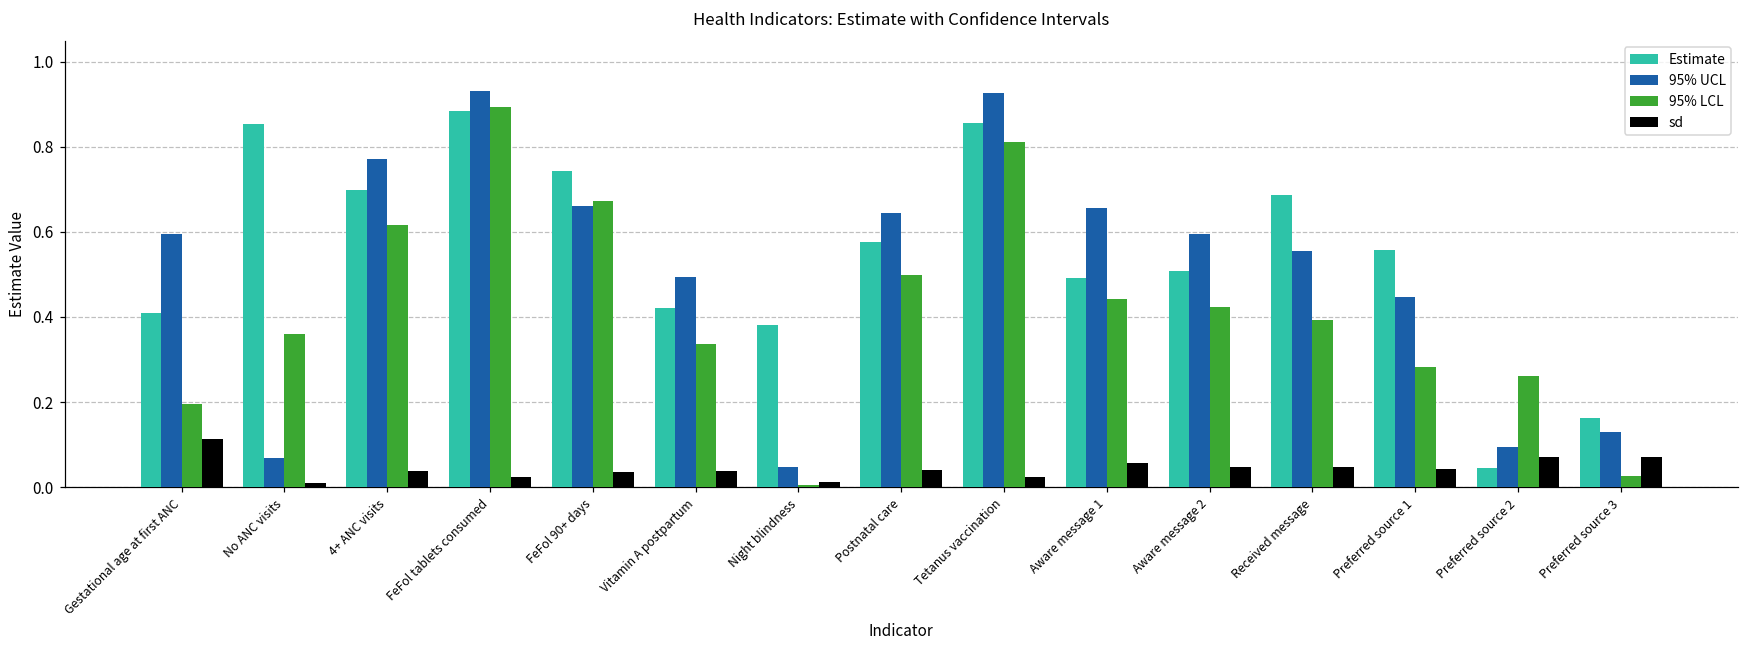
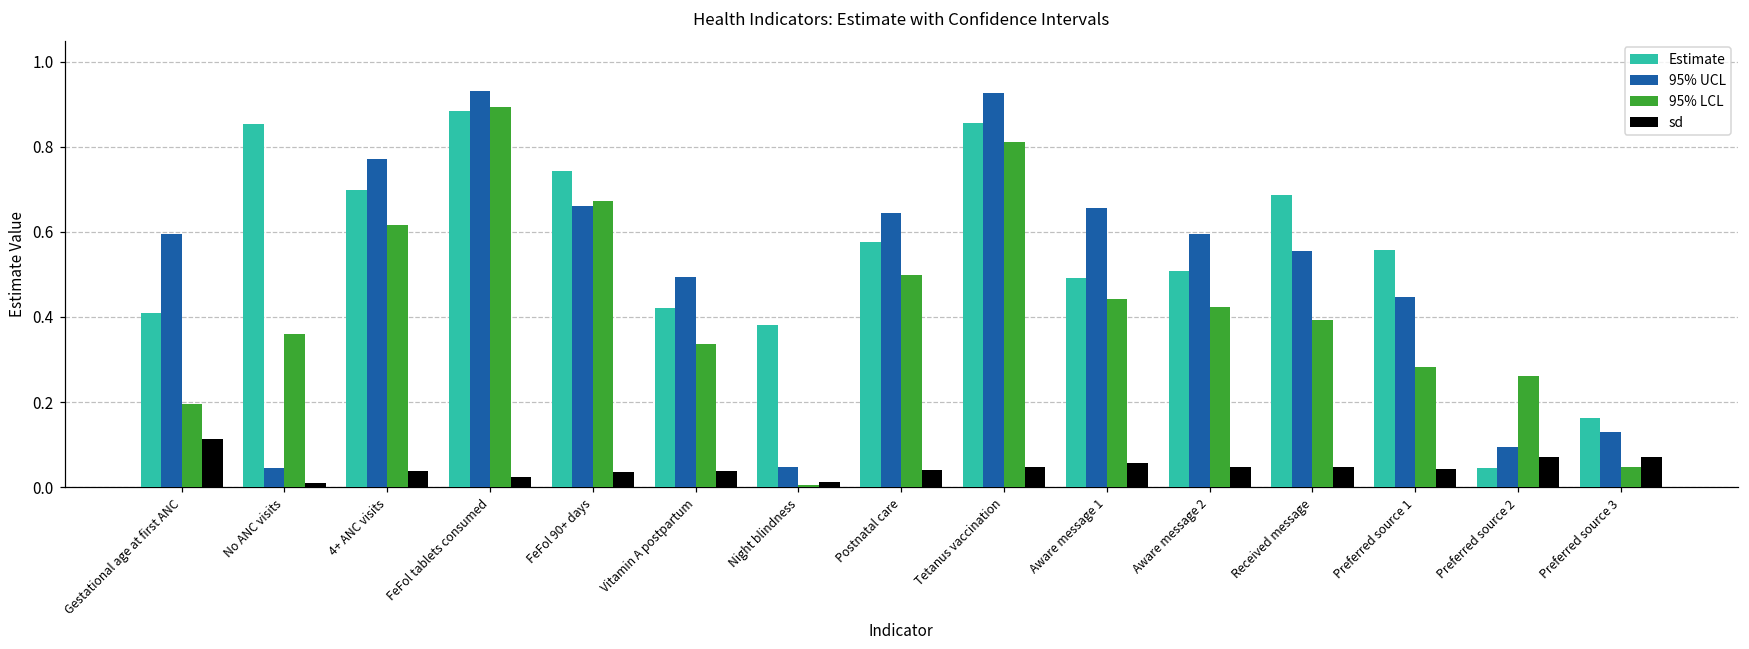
  {
    "Estimate": {
      "Gestational age at first ANC": 0.41,
      "No ANC visits": 0.85,
      "4+ ANC visits": 0.70,
      "FeFol tablets consumed": 0.89,
      "FeFol 90+ days": 0.74,
      "Vitamin A postpartum": 0.42,
      "Night blindness": 0.38,
      "Postnatal care": 0.58,
      "Tetanus vaccination": 0.86,
      "Aware message 1": 0.49,
      "Aware message 2": 0.51,
      "Received message": 0.69,
      "Preferred source 1": 0.56,
      "Preferred source 2": 0.04,
      "Preferred source 3": 0.16
    },
    "95% UCL": {
      "Gestational age at first ANC": 0.59,
-     "No ANC visits": 0.07,
+     "No ANC visits": 0.04,
      "4+ ANC visits": 0.77,
      "FeFol tablets consumed": 0.93,
      "FeFol 90+ days": 0.66,
      "Vitamin A postpartum": 0.50,
      "Night blindness": 0.05,
      "Postnatal care": 0.65,
      "Tetanus vaccination": 0.93,
      "Aware message 1": 0.66,
      "Aware message 2": 0.60,
      "Received message": 0.56,
      "Preferred source 1": 0.45,
      "Preferred source 2": 0.09,
      "Preferred source 3": 0.13
    },
    "95% LCL": {
      "Gestational age at first ANC": 0.19,
      "No ANC visits": 0.36,
      "4+ ANC visits": 0.62,
      "FeFol tablets consumed": 0.89,
      "FeFol 90+ days": 0.67,
      "Vitamin A postpartum": 0.34,
      "Postnatal care": 0.50,
      "Tetanus vaccination": 0.81,
      "Aware message 1": 0.44,
      "Aware message 2": 0.42,
      "Received message": 0.39,
      "Preferred source 1": 0.28,
      "Preferred source 2": 0.26,
-     "Preferred source 3": 0.03
+     "Preferred source 3": 0.05
    },
    "sd": {
      "Gestational age at first ANC": 0.11,
      "No ANC visits": 0.01,
      "4+ ANC visits": 0.04,
      "FeFol tablets consumed": 0.02,
      "FeFol 90+ days": 0.03,
      "Vitamin A postpartum": 0.04,
      "Night blindness": 0.01,
      "Postnatal care": 0.04,
-     "Tetanus vaccination": 0.02,
+     "Tetanus vaccination": 0.05,
      "Aware message 1": 0.06,
      "Aware message 2": 0.05,
      "Received message": 0.05,
      "Preferred source 1": 0.04,
      "Preferred source 2": 0.07,
      "Preferred source 3": 0.07
    }
  }
